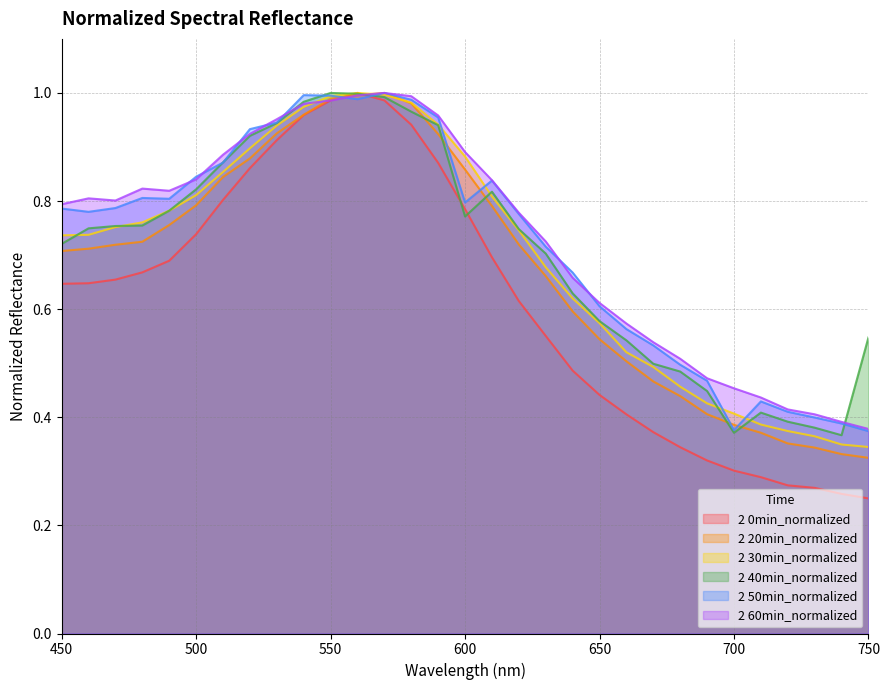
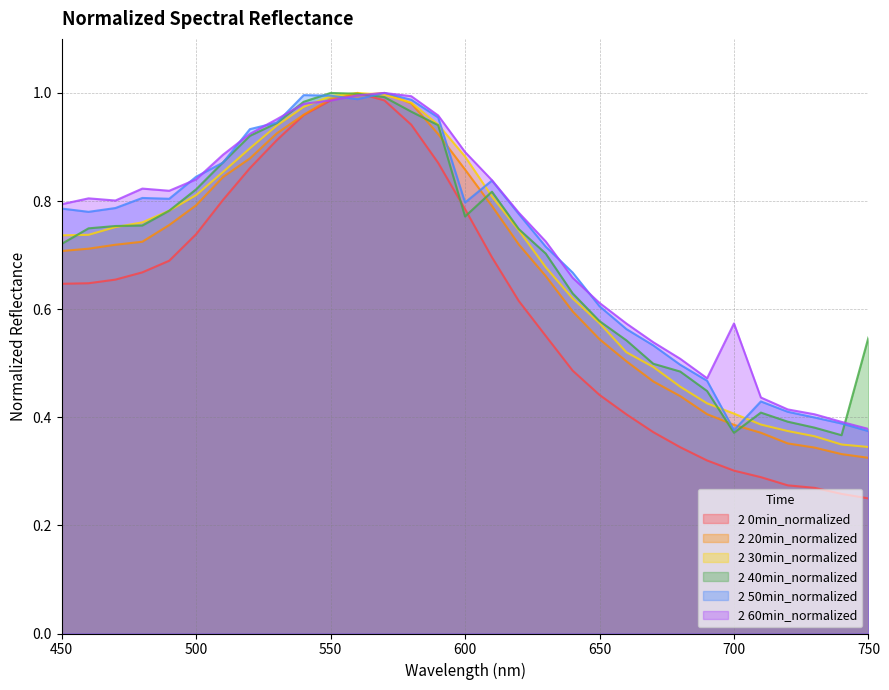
  {
    "2 40min_normalized": {
      "450": 0.72,
      "500": 0.82,
      "550": 1.00,
      "600": 0.77,
      "700": 0.37,
      "750": 0.55
    },
    "2 50min_normalized": {
      "450": 0.79,
      "500": 0.84,
      "600": 0.80,
      "650": 0.61,
      "700": 0.38
    },
    "2 60min_normalized": {
      "450": 0.79,
      "500": 0.84,
      "600": 0.89,
      "650": 0.61,
-     "700": 0.45
+     "700": 0.57
    }
  }
